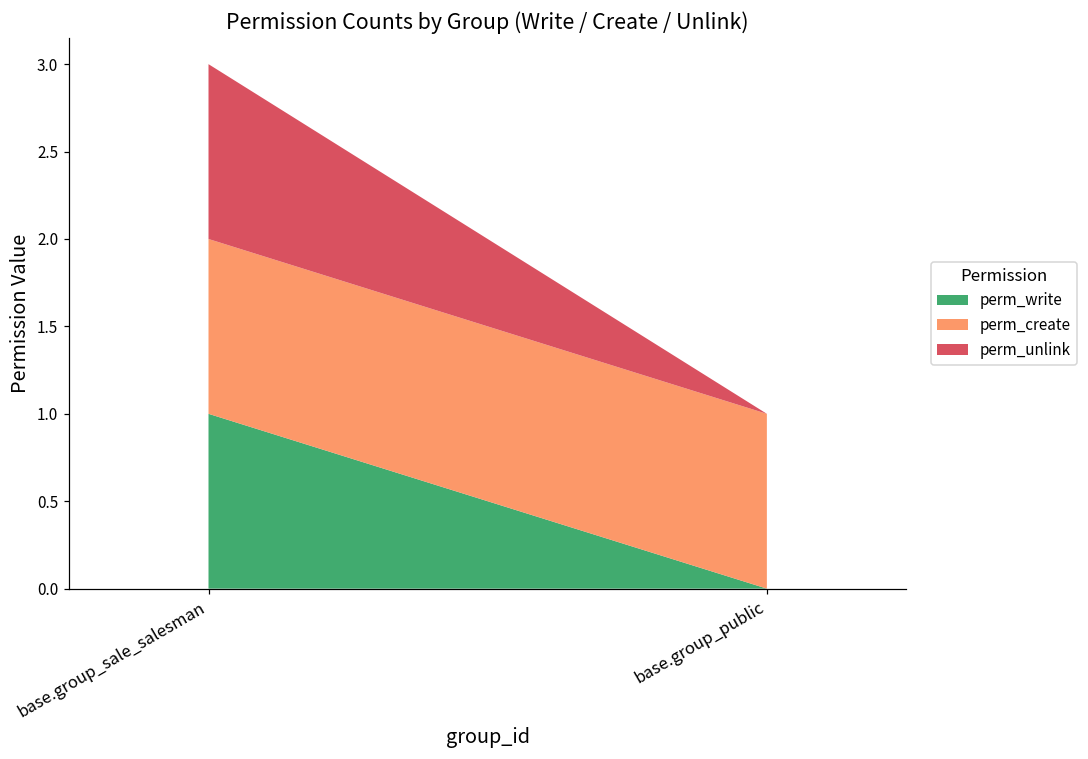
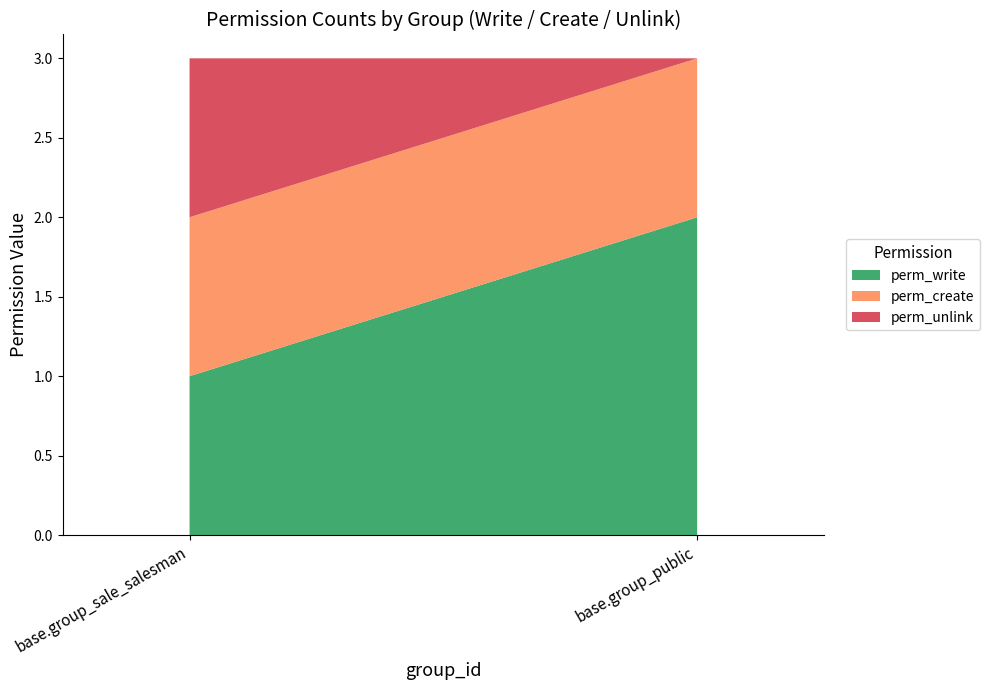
  {
    "perm_write": {
      "base.group_sale_salesman": 1,
-     "base.group_public": 0
+     "base.group_public": 2
    },
    "perm_create": {
      "base.group_sale_salesman": 1
    },
    "perm_unlink": {
      "base.group_sale_salesman": 1
    }
  }
